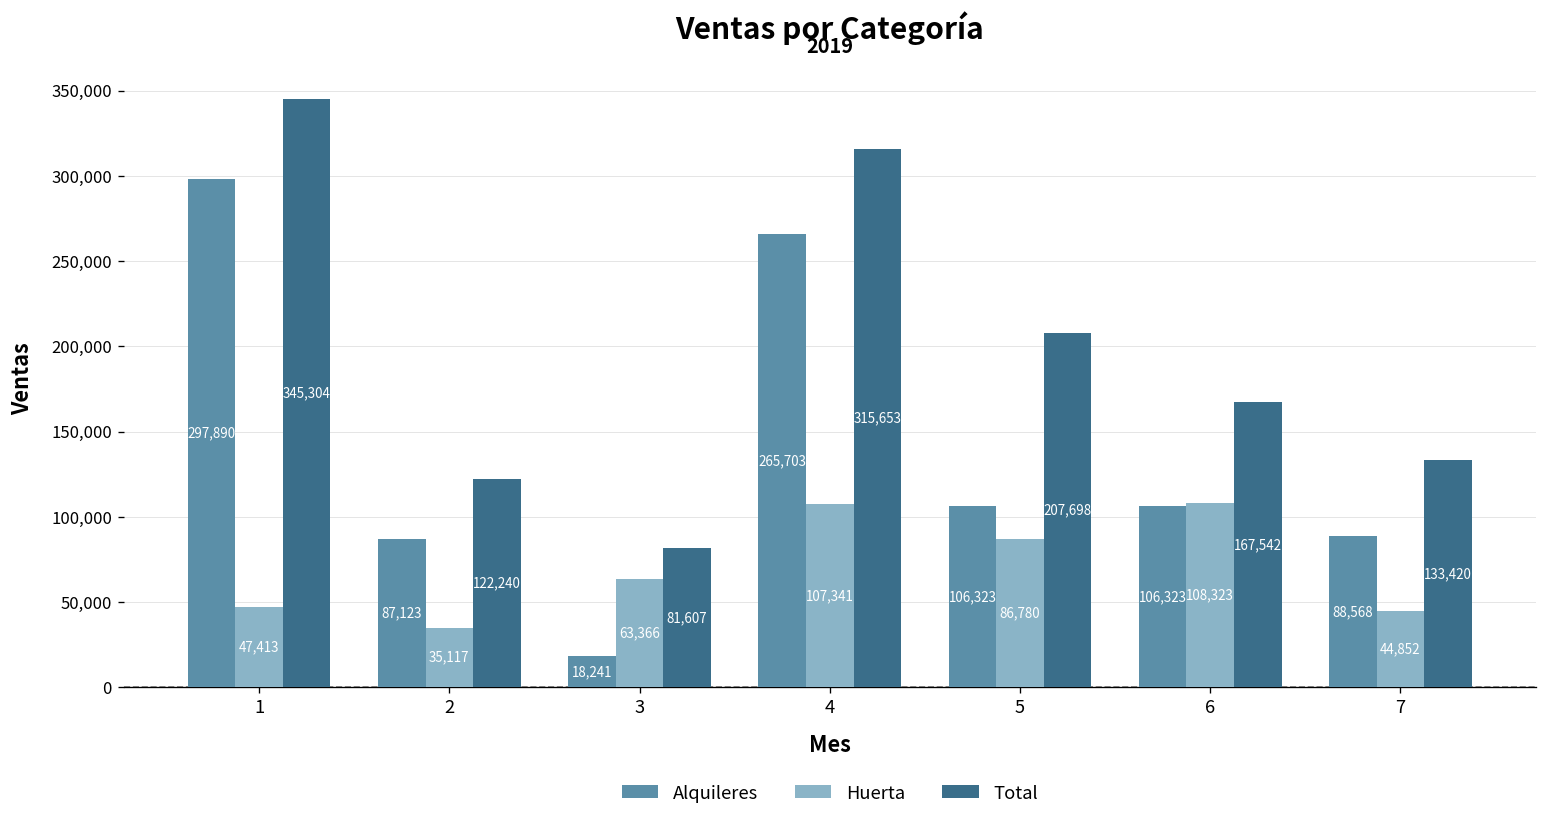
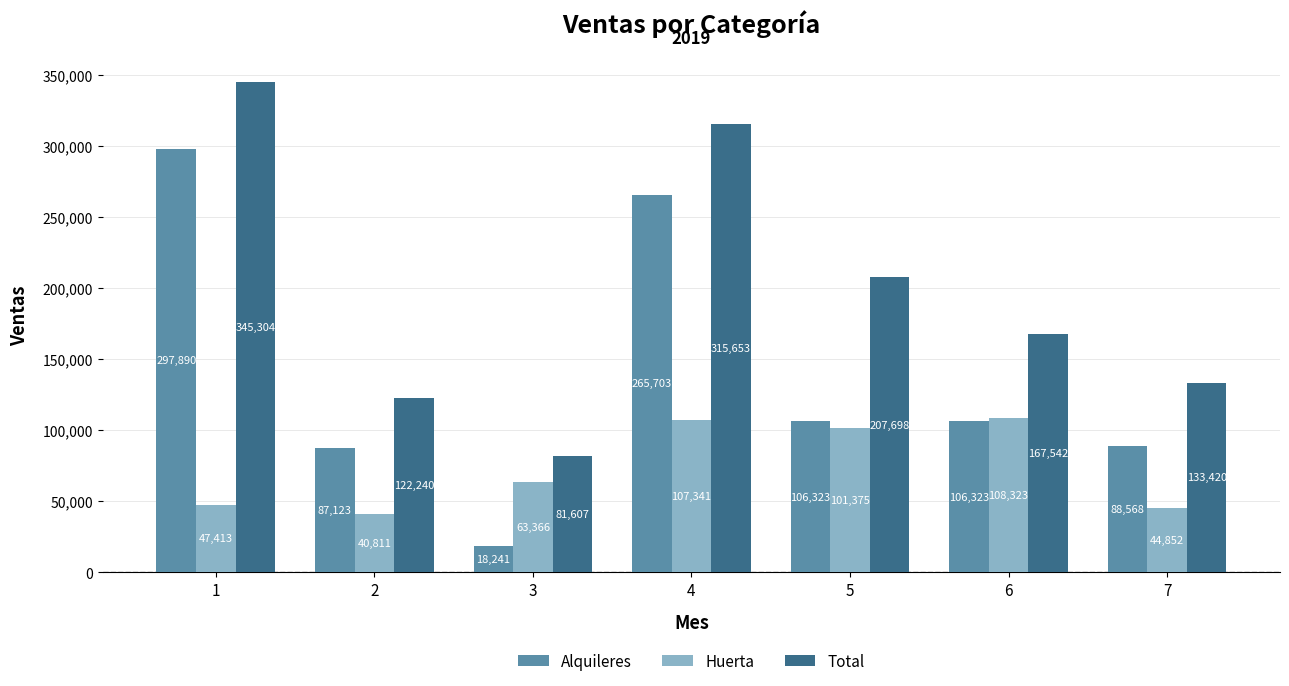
  {
    "Huerta": {
      "1": "47,413",
-     "2": "35,117",
+     "2": "40,811",
      "3": "63,366",
      "4": "107,341",
-     "5": "86,780",
+     "5": "101,375",
      "6": "108,323",
      "7": "44,852"
    }
  }
